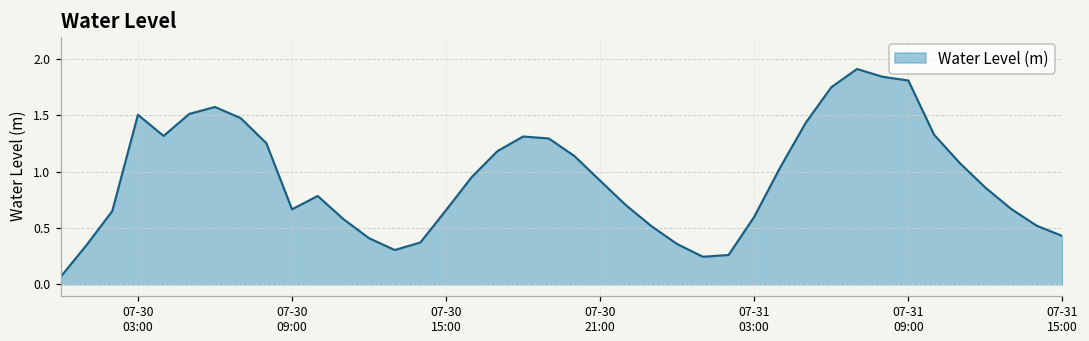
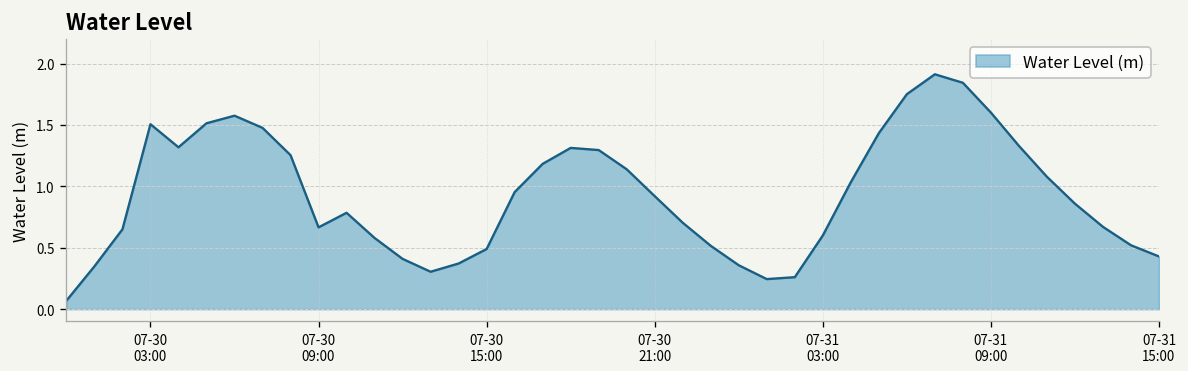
  {
    "07-30 03:00": 1.51,
    "07-30 09:00": 0.67,
-   "07-30 15:00": 0.66,
+   "07-30 15:00": 0.49,
    "07-30 21:00": 0.92,
    "07-31 03:00": 0.60,
-   "07-31 09:00": 1.81,
+   "07-31 09:00": 1.60,
    "07-31 15:00": 0.43
  }
